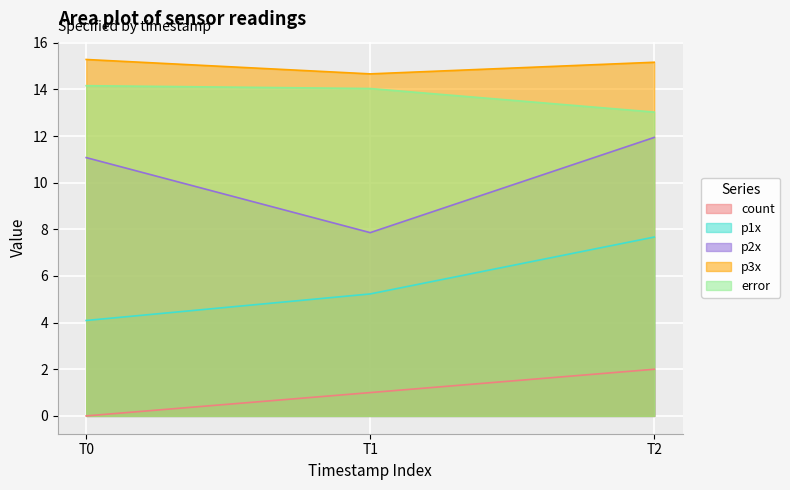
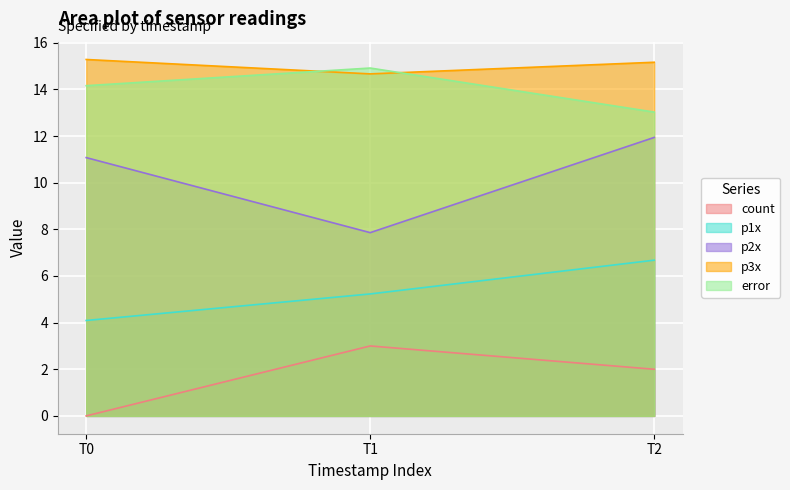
  {
    "count": {
      "T0": 0,
-     "T1": 1,
+     "T1": 3,
      "T2": 2
    },
    "p1x": {
      "T0": 4.1,
      "T1": 5.2,
-     "T2": 7.7
+     "T2": 6.7
    },
    "p2x": {
      "T0": 11.1,
      "T1": 7.9,
      "T2": 11.9
    },
    "p3x": {
      "T0": 15.3,
      "T1": 14.7,
      "T2": 15.2
    },
    "error": {
      "T0": 14.2,
-     "T1": 14.0,
+     "T1": 14.9,
      "T2": 13.0
    }
  }
